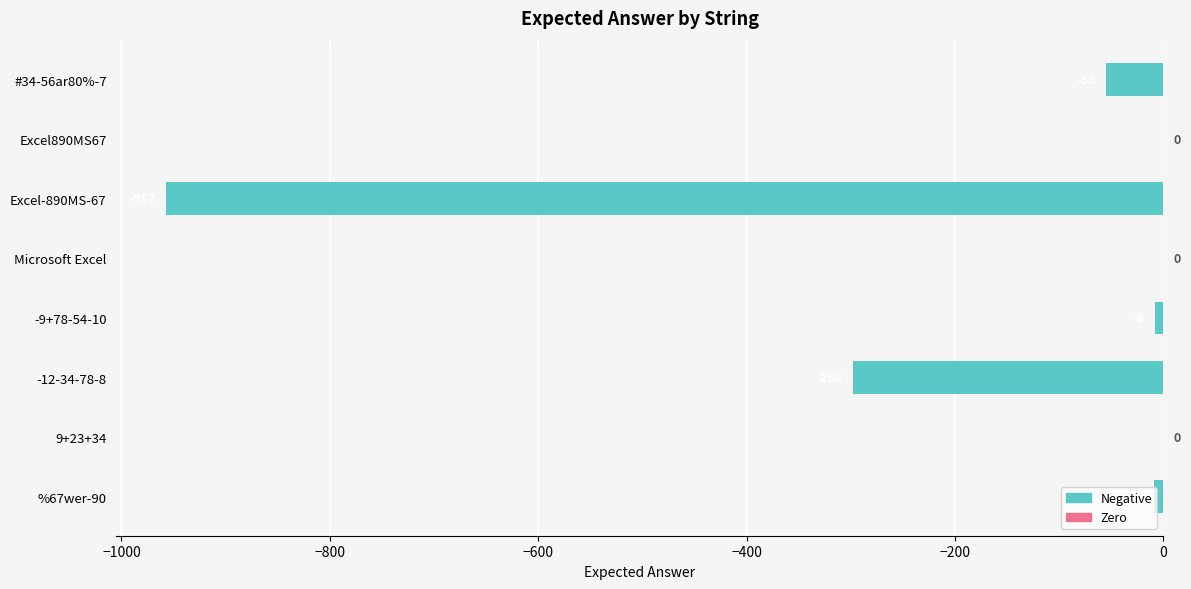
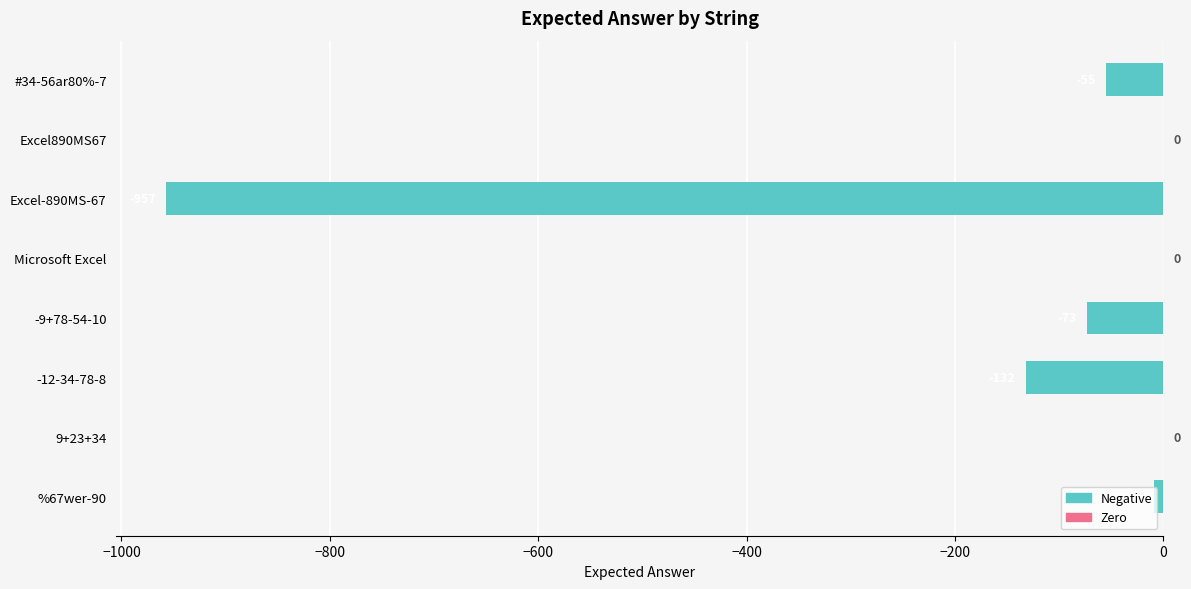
  {
    "#34-56ar80%-7": -55,
    "Excel-890MS-67": -957,
-   "-9+78-54-10": -8,
-   "-12-34-78-8": -298
+   "-9+78-54-10": -73,
+   "-12-34-78-8": -132
  }
